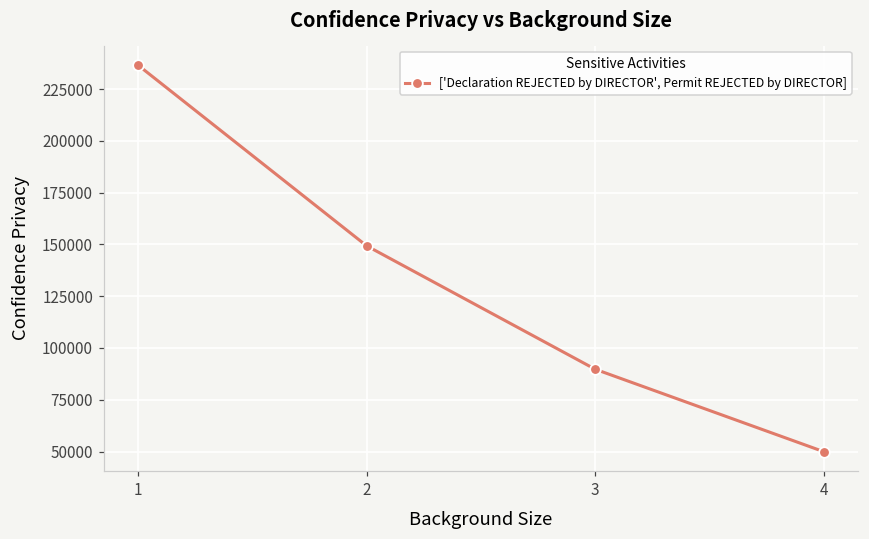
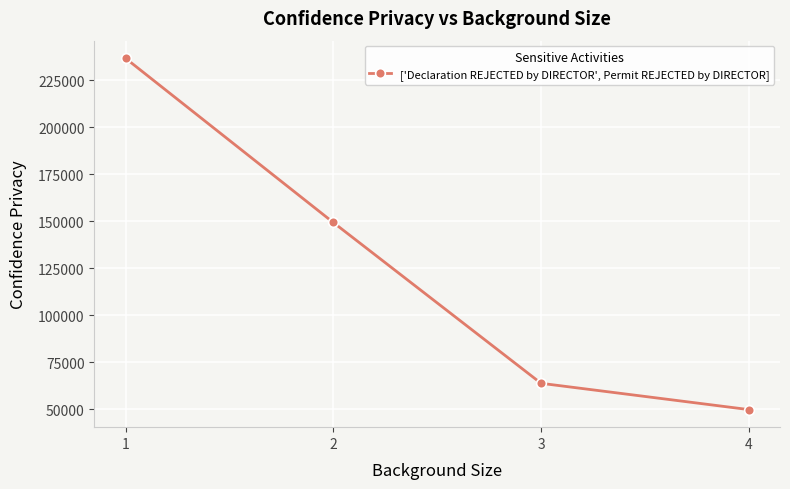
  {
    "1": 237000,
    "2": 149000,
-   "3": 90000,
+   "3": 64000,
    "4": 50000
  }
